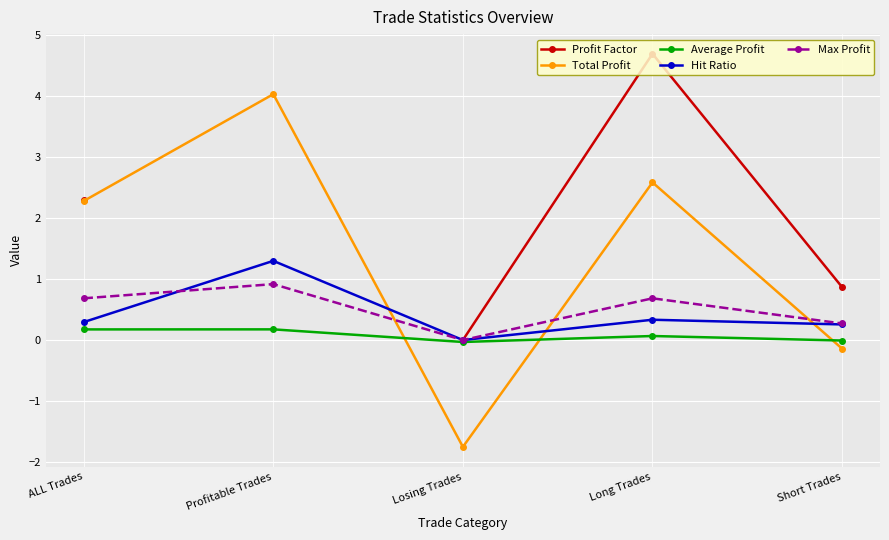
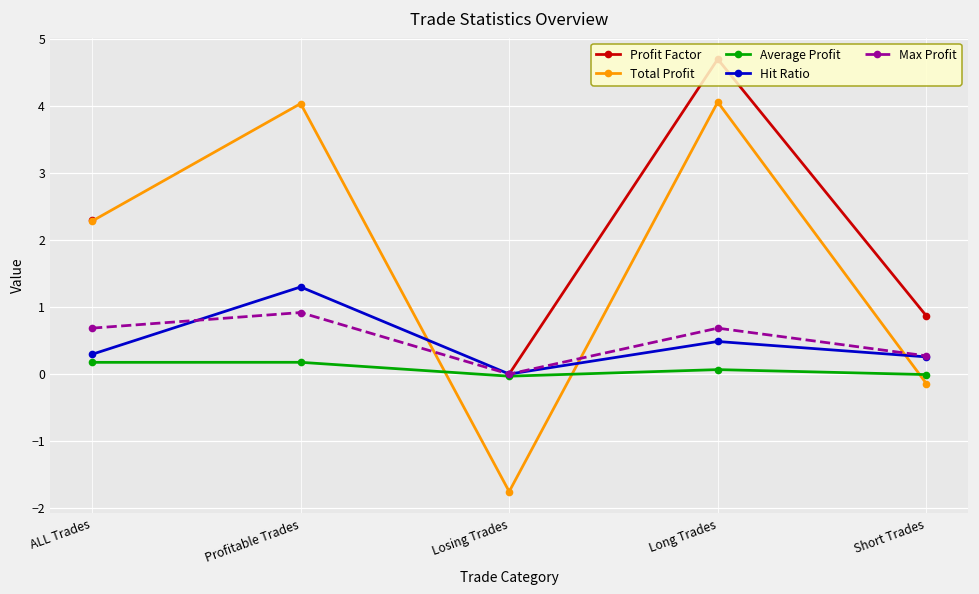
  {
    "Profit Factor": {
      "Short Trades": 0.9
    },
    "Total Profit": {
      "Profitable Trades": 4.0,
      "Losing Trades": -1.8,
-     "Long Trades": 2.6,
+     "Long Trades": 4.1,
      "Short Trades": -0.1
    },
    "Average Profit": {
      "ALL Trades": 0.2,
      "Profitable Trades": 0.2,
      "Long Trades": 0.1,
      "Short Trades": 0.0
    },
    "Hit Ratio": {
      "ALL Trades": 0.3,
      "Profitable Trades": 1.3,
-     "Long Trades": 0.3
+     "Long Trades": 0.5
    },
    "Max Profit": {
      "ALL Trades": 0.7,
      "Profitable Trades": 0.9,
      "Long Trades": 0.7
    }
  }
